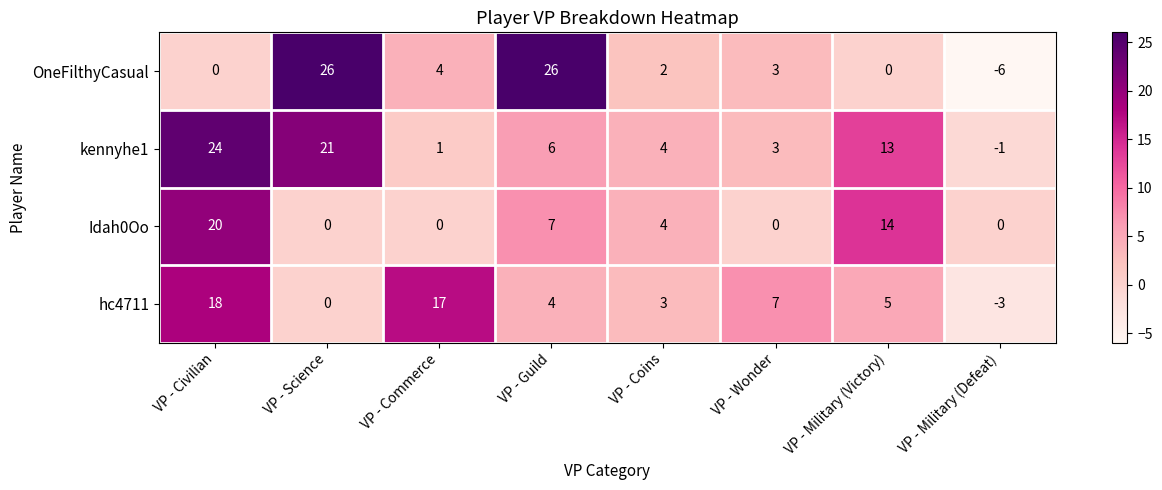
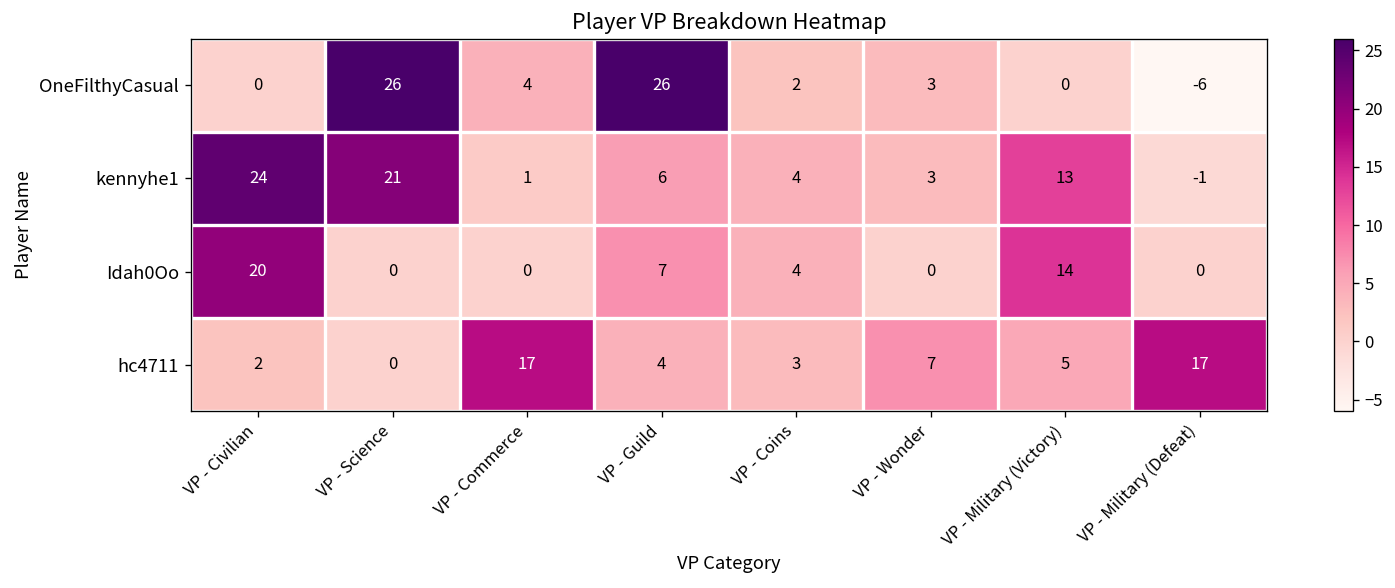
  {
    "OneFilthyCasual": {
      "VP - Civilian": 0,
      "VP - Science": 26,
      "VP - Commerce": 4,
      "VP - Guild": 26,
      "VP - Coins": 2,
      "VP - Wonder": 3,
      "VP - Military (Victory)": 0,
      "VP - Military (Defeat)": -6
    },
    "kennyhe1": {
      "VP - Civilian": 24,
      "VP - Science": 21,
      "VP - Commerce": 1,
      "VP - Guild": 6,
      "VP - Coins": 4,
      "VP - Wonder": 3,
      "VP - Military (Victory)": 13,
      "VP - Military (Defeat)": -1
    },
    "Idah0Oo": {
      "VP - Civilian": 20,
      "VP - Science": 0,
      "VP - Commerce": 0,
      "VP - Guild": 7,
      "VP - Coins": 4,
      "VP - Wonder": 0,
      "VP - Military (Victory)": 14,
      "VP - Military (Defeat)": 0
    },
    "hc4711": {
-     "VP - Civilian": 18,
+     "VP - Civilian": 2,
      "VP - Science": 0,
      "VP - Commerce": 17,
      "VP - Guild": 4,
      "VP - Coins": 3,
      "VP - Wonder": 7,
      "VP - Military (Victory)": 5,
-     "VP - Military (Defeat)": -3
+     "VP - Military (Defeat)": 17
    }
  }
